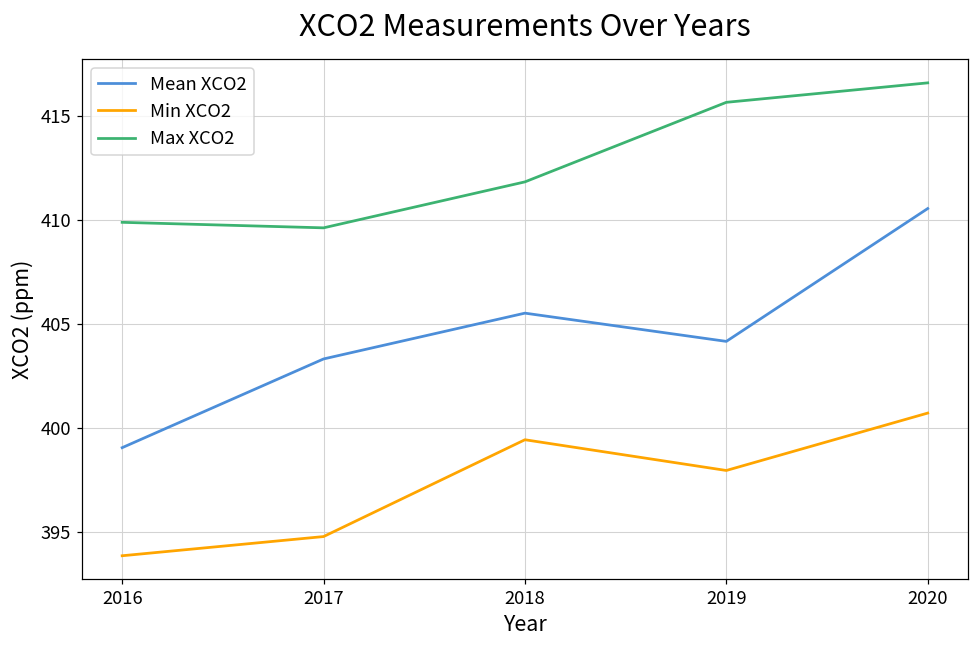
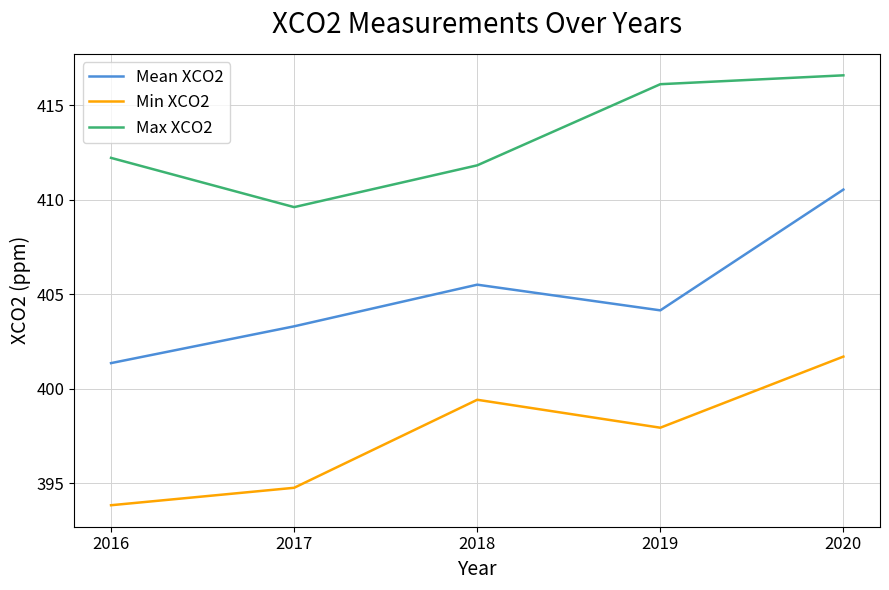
  {
    "Mean XCO2": {
-     "2016": 399.0,
+     "2016": 401.4,
      "2017": 403.3,
      "2018": 405.5,
      "2019": 404.2,
      "2020": 410.5
    },
    "Min XCO2": {
      "2016": 393.8,
      "2017": 394.8,
      "2018": 399.4,
      "2019": 397.9,
-     "2020": 400.7
+     "2020": 401.7
    },
    "Max XCO2": {
-     "2016": 409.9,
+     "2016": 412.2,
      "2017": 409.6,
      "2018": 411.8,
-     "2019": 415.7,
+     "2019": 416.1,
      "2020": 416.6
    }
  }
